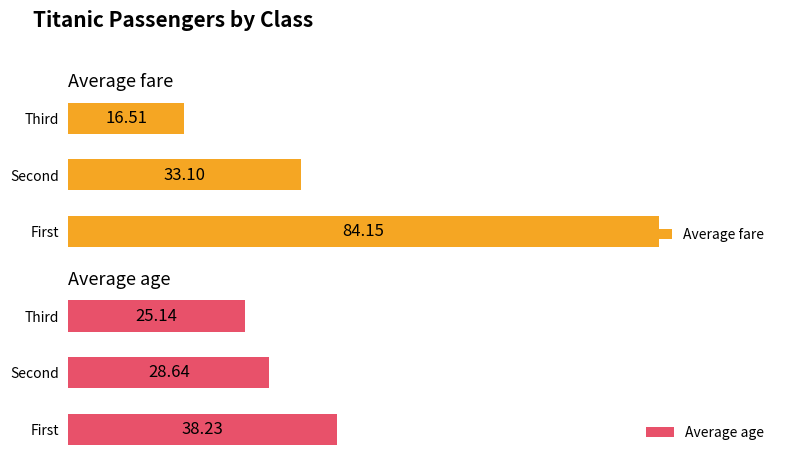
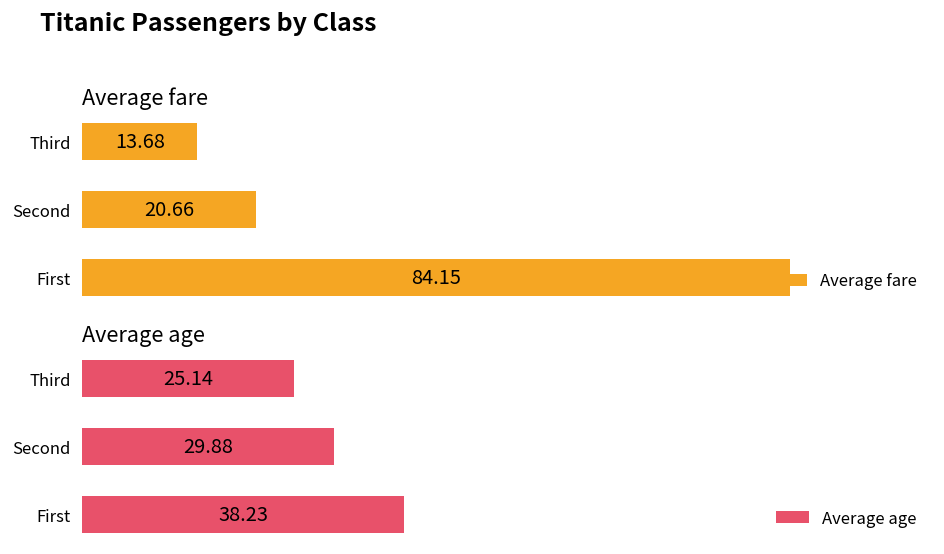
  {
    "Average fare": {
-     "Third": 16.51,
-     "Second": 33.10,
+     "Third": 13.68,
+     "Second": 20.66,
      "First": 84.15
    },
    "Average age": {
      "Third": 25.14,
-     "Second": 28.64,
+     "Second": 29.88,
      "First": 38.23
    }
  }
